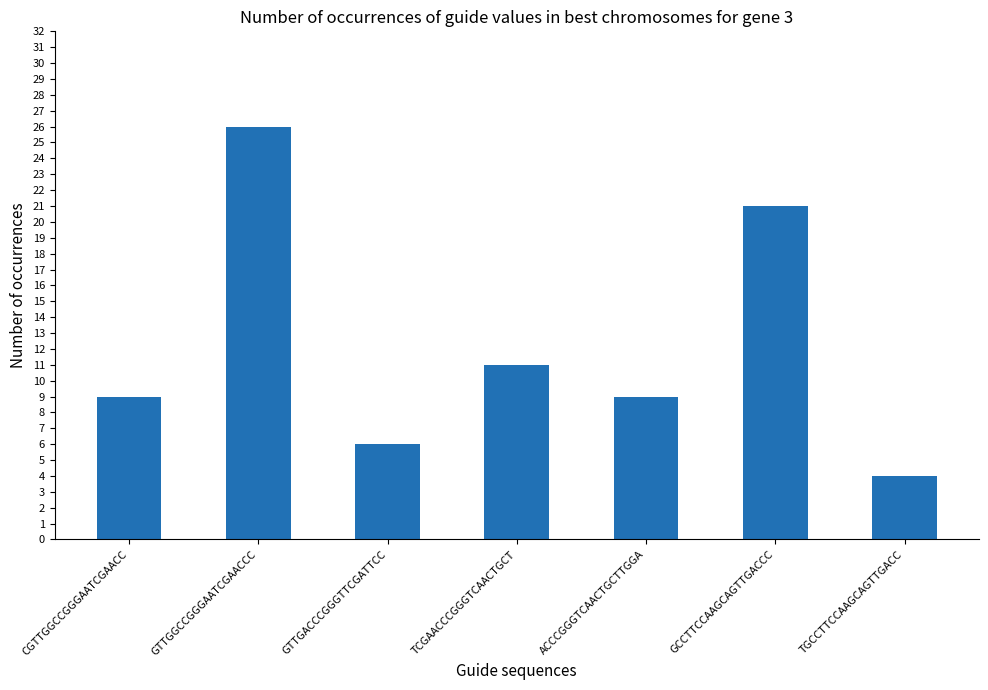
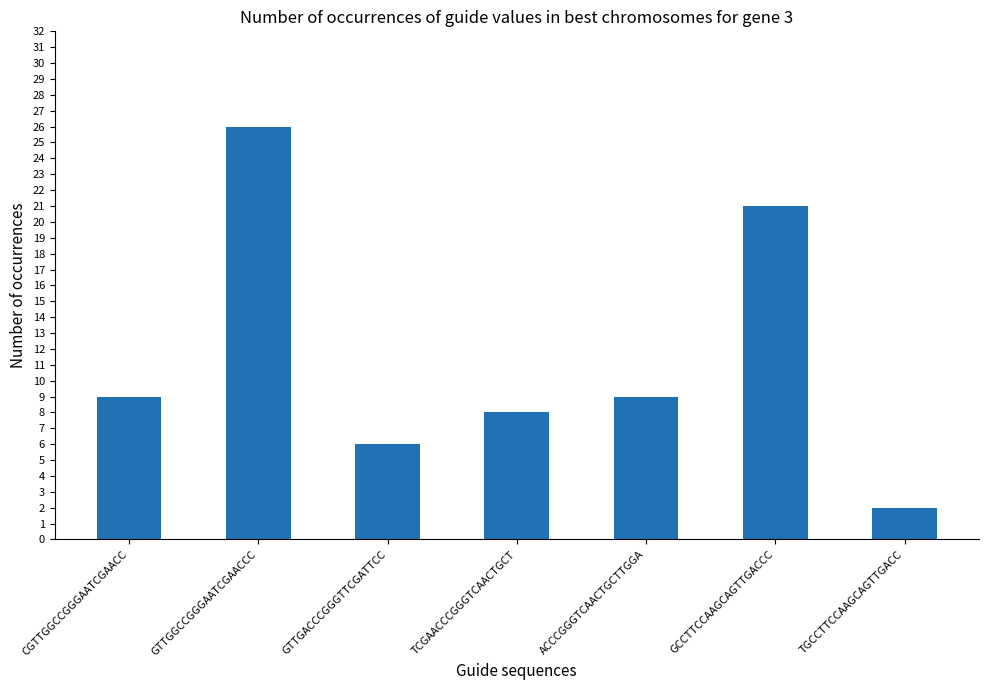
  {
    "CGTTGGCCGGGAATCGAACC": 9,
    "GTTGGCCGGGAATCGAACCC": 26,
    "GTTGACCCGGGTTCGATTCC": 6,
-   "TCGAACCCGGGTCAACTGCT": 11,
+   "TCGAACCCGGGTCAACTGCT": 8,
    "ACCCGGGTCAACTGCTTGGA": 9,
    "GCCTTCCAAGCAGTTGACCC": 21,
-   "TGCCTTCCAAGCAGTTGACC": 4
+   "TGCCTTCCAAGCAGTTGACC": 2
  }
